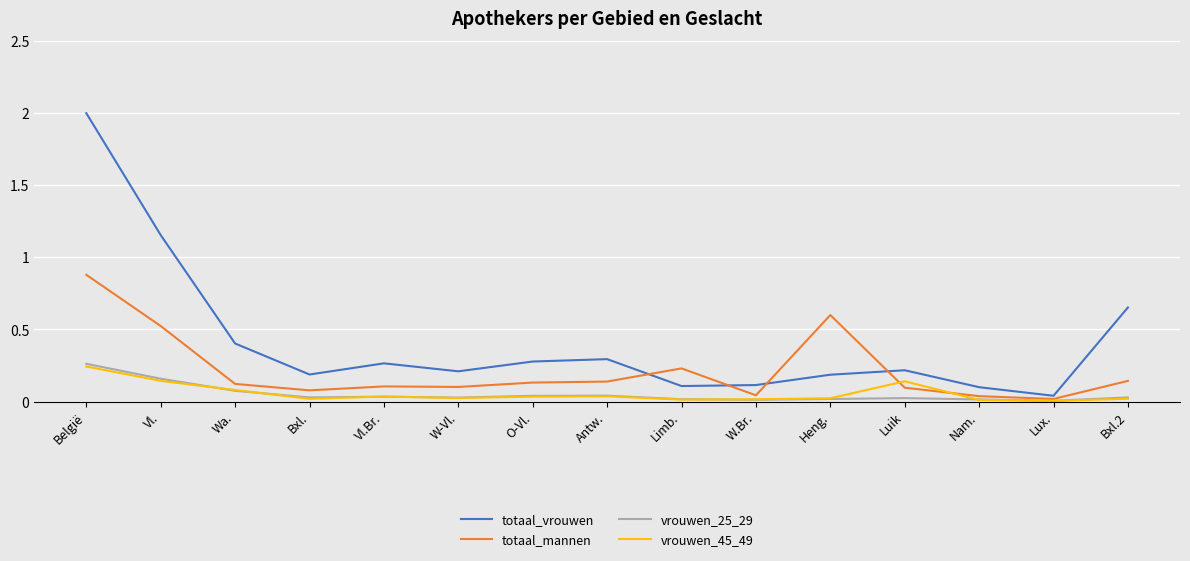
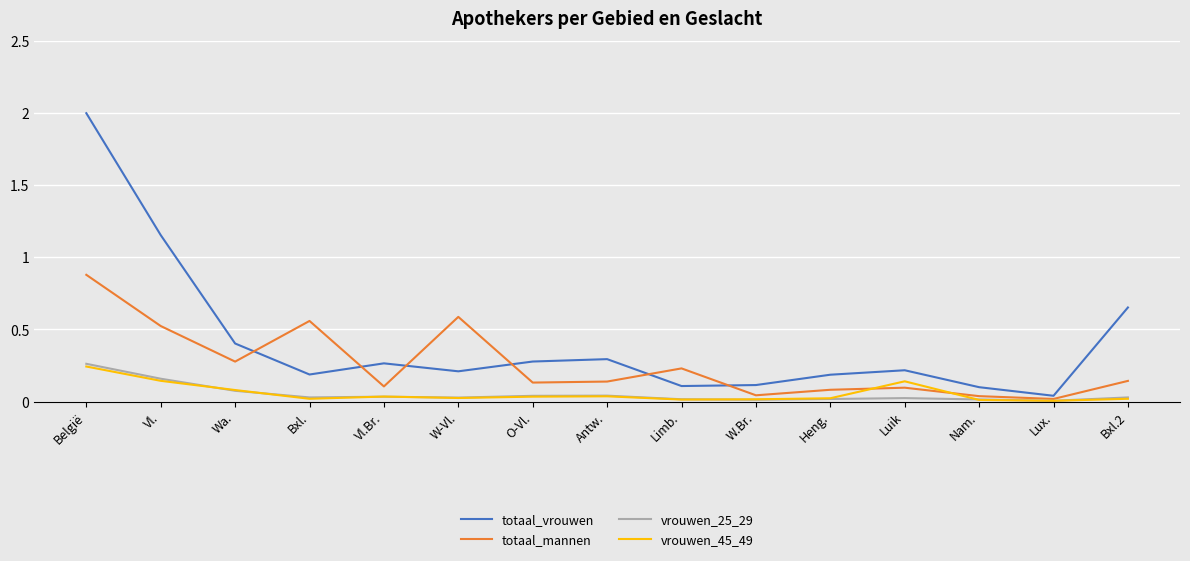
  {
    "totaal_vrouwen": {
      "België": 2.00,
      "Vl.": 1.15,
      "Wa.": 0.40,
      "Bxl.": 0.19,
      "Vl.Br.": 0.27,
      "W-Vl.": 0.21,
      "O-Vl.": 0.28,
      "Antw.": 0.29,
      "Limb.": 0.11,
      "W.Br.": 0.11,
      "Heng.": 0.19,
      "Luik": 0.22,
      "Nam.": 0.10,
      "Lux.": 0.04,
      "Bxl.2": 0.65
    },
    "totaal_mannen": {
      "België": 0.88,
      "Vl.": 0.52,
-     "Wa.": 0.12,
-     "Bxl.": 0.08,
+     "Wa.": 0.28,
+     "Bxl.": 0.56,
      "Vl.Br.": 0.10,
-     "W-Vl.": 0.10,
+     "W-Vl.": 0.59,
      "O-Vl.": 0.13,
      "Antw.": 0.14,
      "Limb.": 0.23,
      "W.Br.": 0.04,
-     "Heng.": 0.60,
+     "Heng.": 0.08,
      "Luik": 0.10,
      "Nam.": 0.04,
      "Bxl.2": 0.14
    },
    "vrouwen_25_29": {
      "België": 0.26,
      "Luik": 0.02
    },
    "vrouwen_45_49": {
      "België": 0.24,
      "Luik": 0.14
    }
  }
